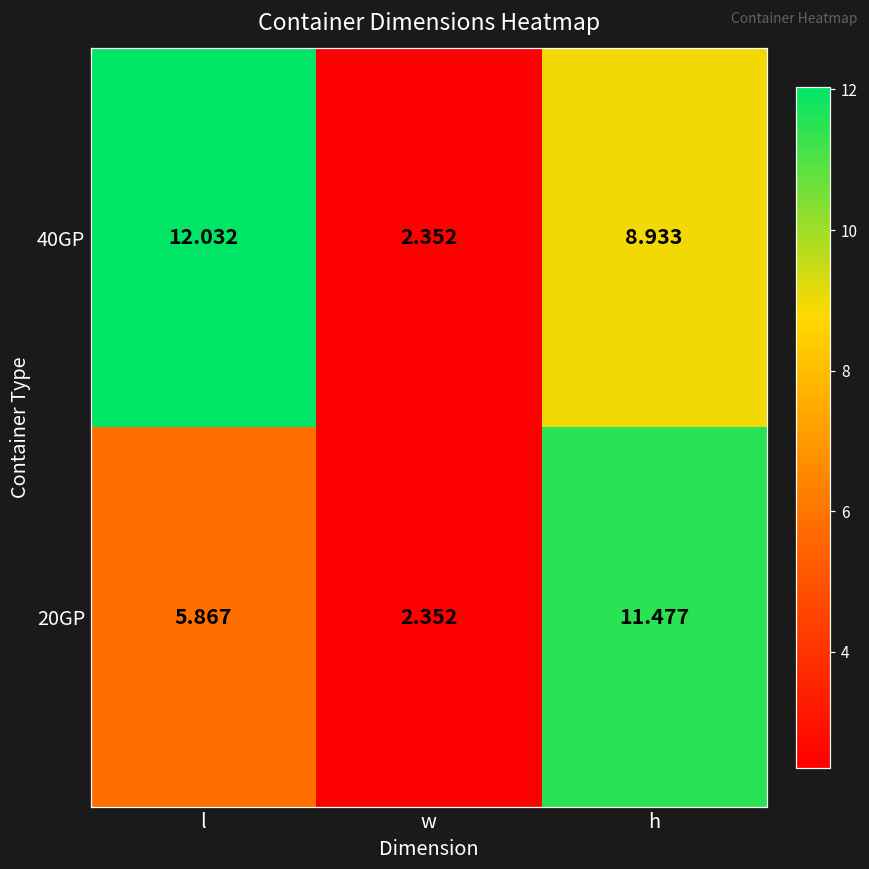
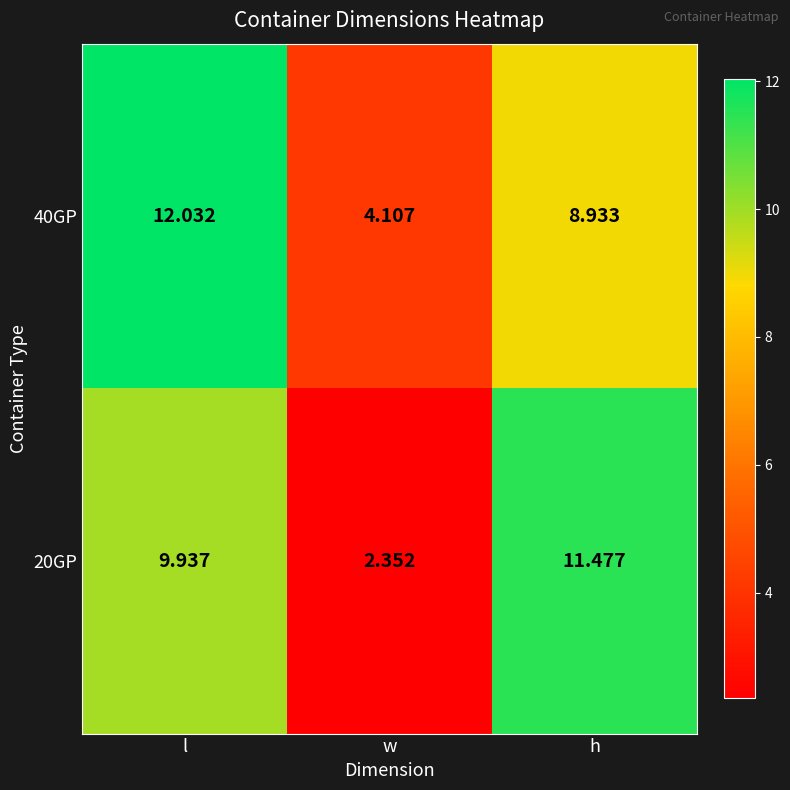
  {
    "40GP": {
      "l": 12.032,
-     "w": 2.352,
+     "w": 4.107,
      "h": 8.933
    },
    "20GP": {
-     "l": 5.867,
+     "l": 9.937,
      "w": 2.352,
      "h": 11.477
    }
  }
